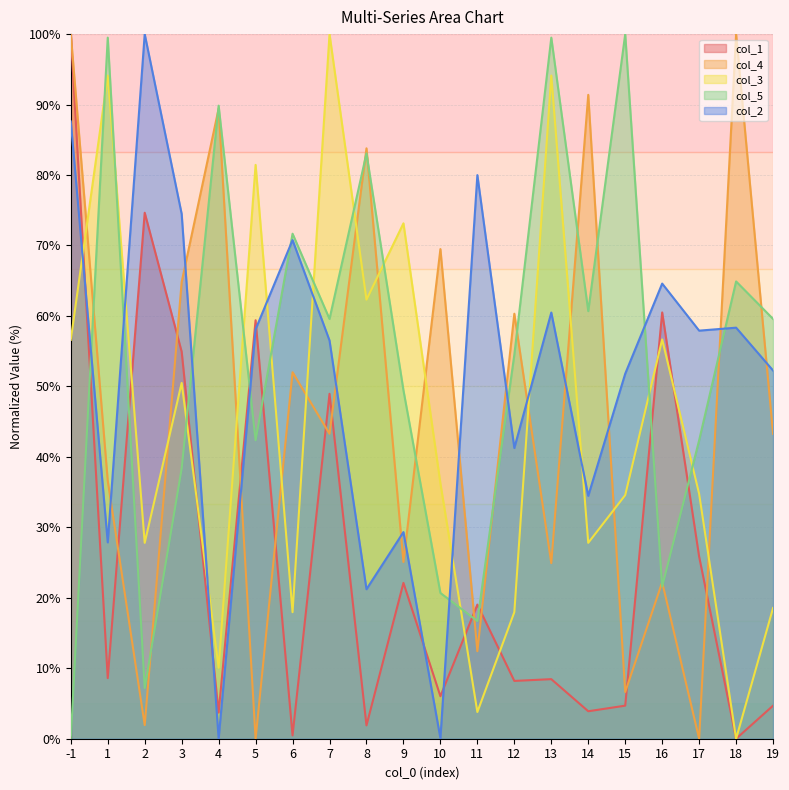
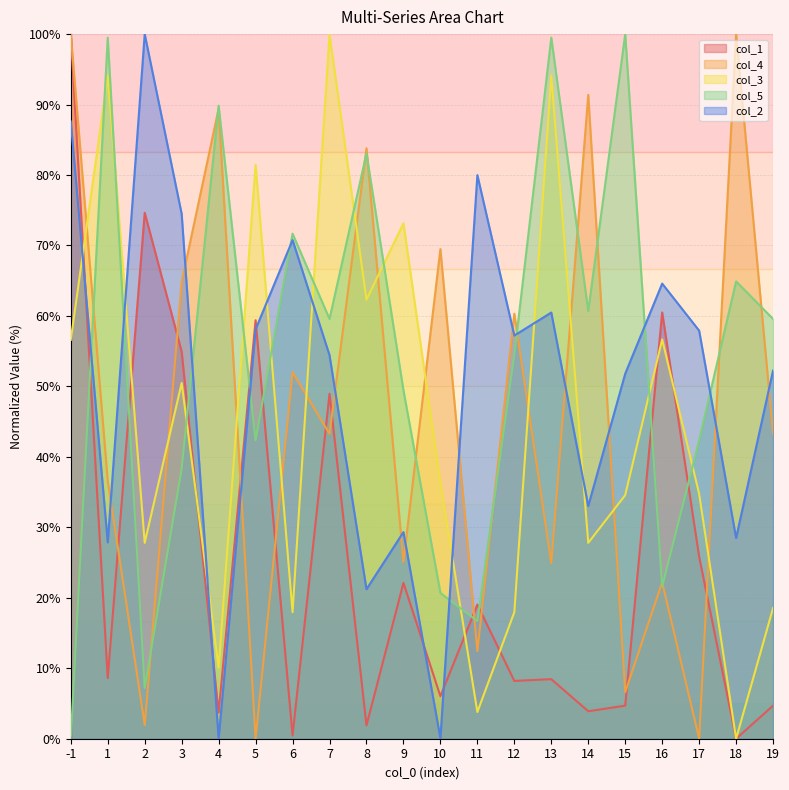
  {
    "col_5": {
      "-1": "0%",
      "1": "100%",
      "2": "7%",
      "3": "38%",
      "4": "90%",
      "5": "42%",
      "6": "72%",
      "7": "60%",
      "8": "83%",
      "9": "49%",
      "10": "21%",
      "11": "17%",
      "12": "55%",
      "13": "100%",
      "14": "61%",
      "15": "100%",
      "16": "22%",
      "17": "42%",
      "18": "65%",
      "19": "60%"
    },
    "col_2": {
      "-1": "88%",
      "1": "28%",
      "2": "100%",
      "3": "74%",
      "4": "0%",
      "5": "58%",
      "6": "71%",
-     "7": "57%",
+     "7": "54%",
      "8": "21%",
      "9": "29%",
      "10": "0%",
      "11": "80%",
-     "12": "41%",
+     "12": "57%",
      "13": "60%",
-     "14": "34%",
+     "14": "33%",
      "15": "52%",
      "16": "65%",
      "17": "58%",
-     "18": "58%",
+     "18": "28%",
      "19": "52%"
    }
  }
